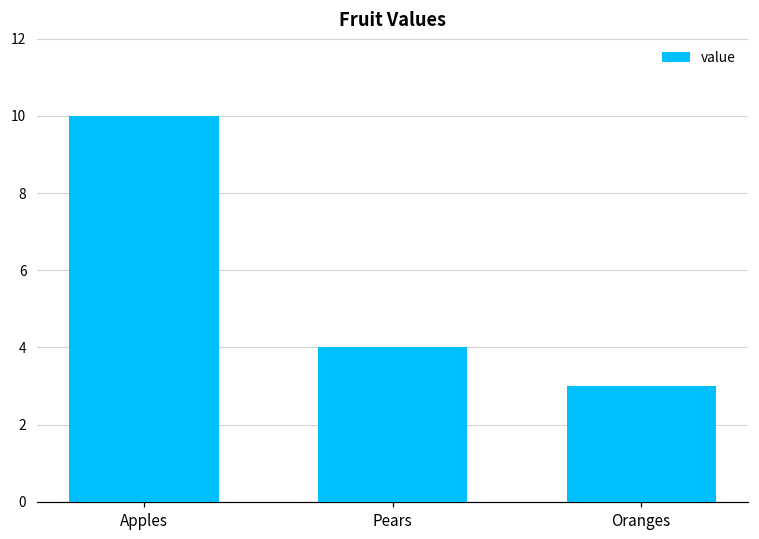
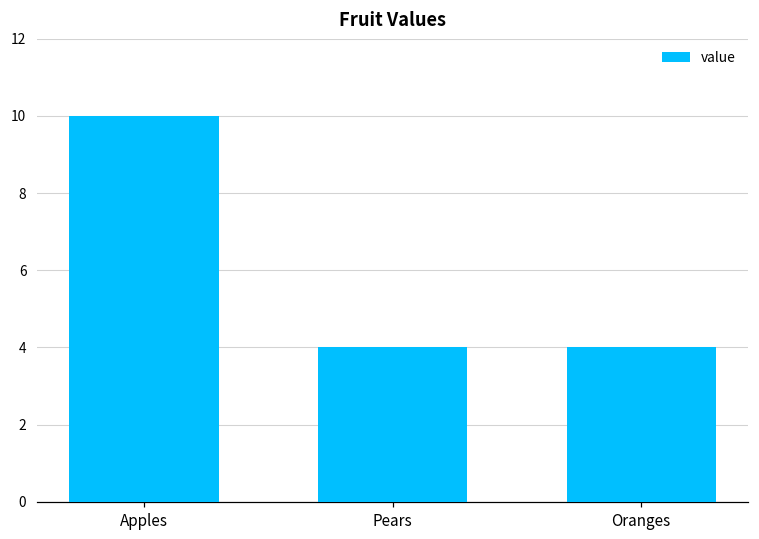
  {
    "Apples": 10,
    "Pears": 4,
-   "Oranges": 3
+   "Oranges": 4
  }
